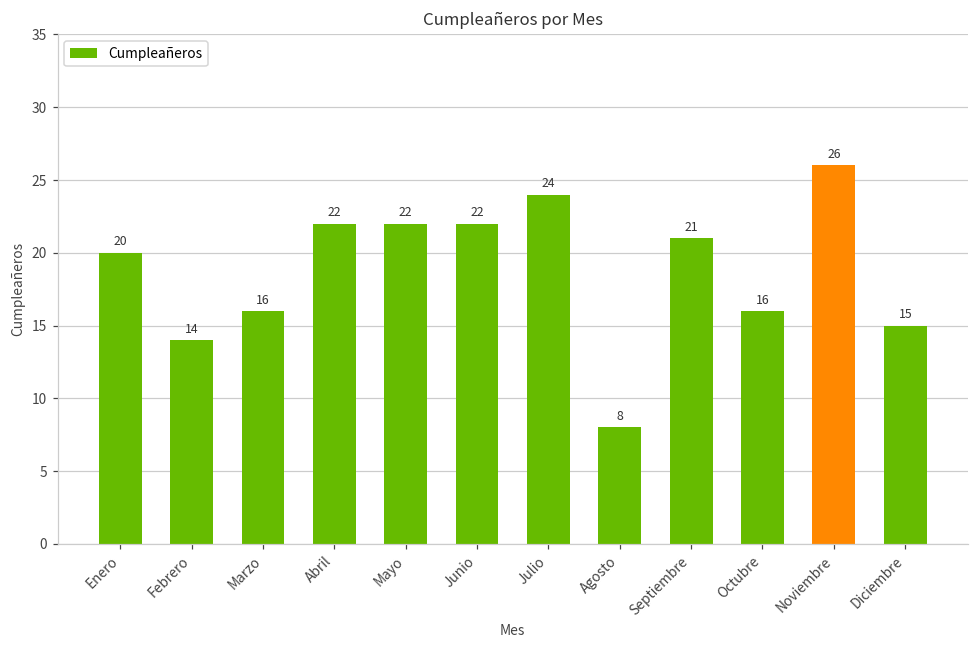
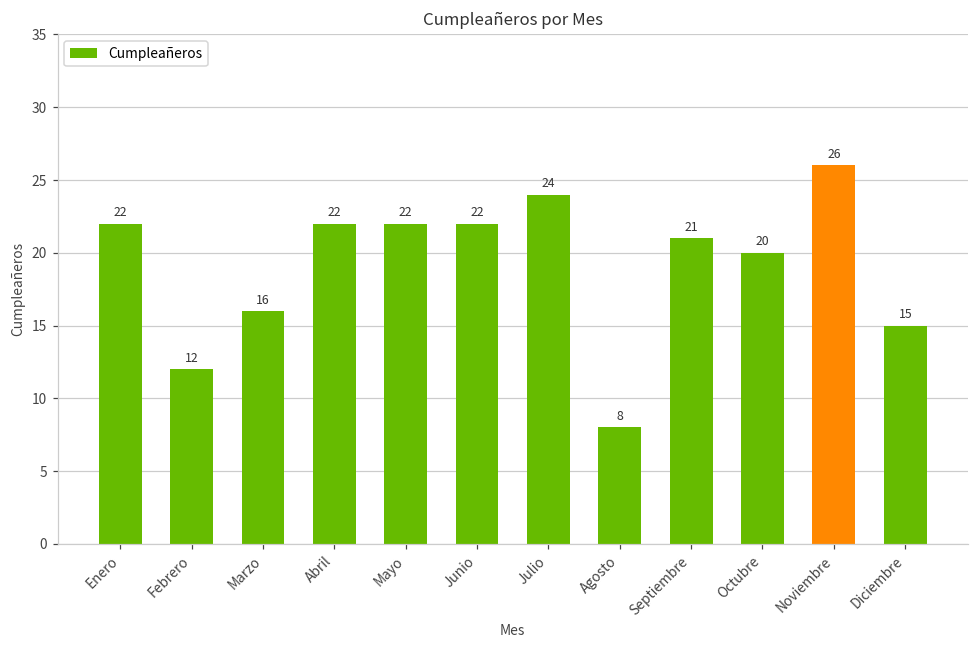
  {
-   "Enero": 20,
-   "Febrero": 14,
+   "Enero": 22,
+   "Febrero": 12,
    "Marzo": 16,
    "Abril": 22,
    "Mayo": 22,
    "Junio": 22,
    "Julio": 24,
    "Agosto": 8,
    "Septiembre": 21,
-   "Octubre": 16,
+   "Octubre": 20,
    "Noviembre": 26,
    "Diciembre": 15
  }
